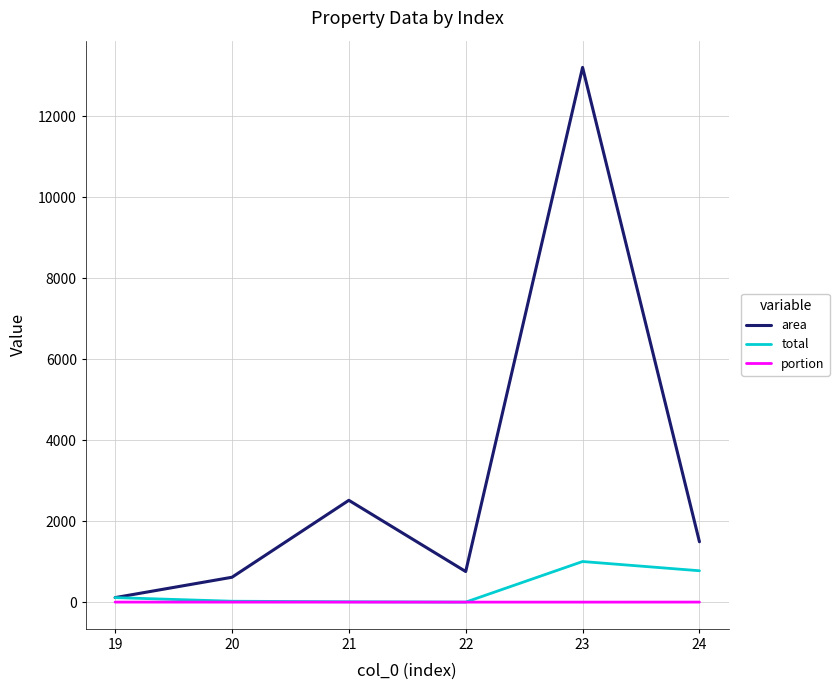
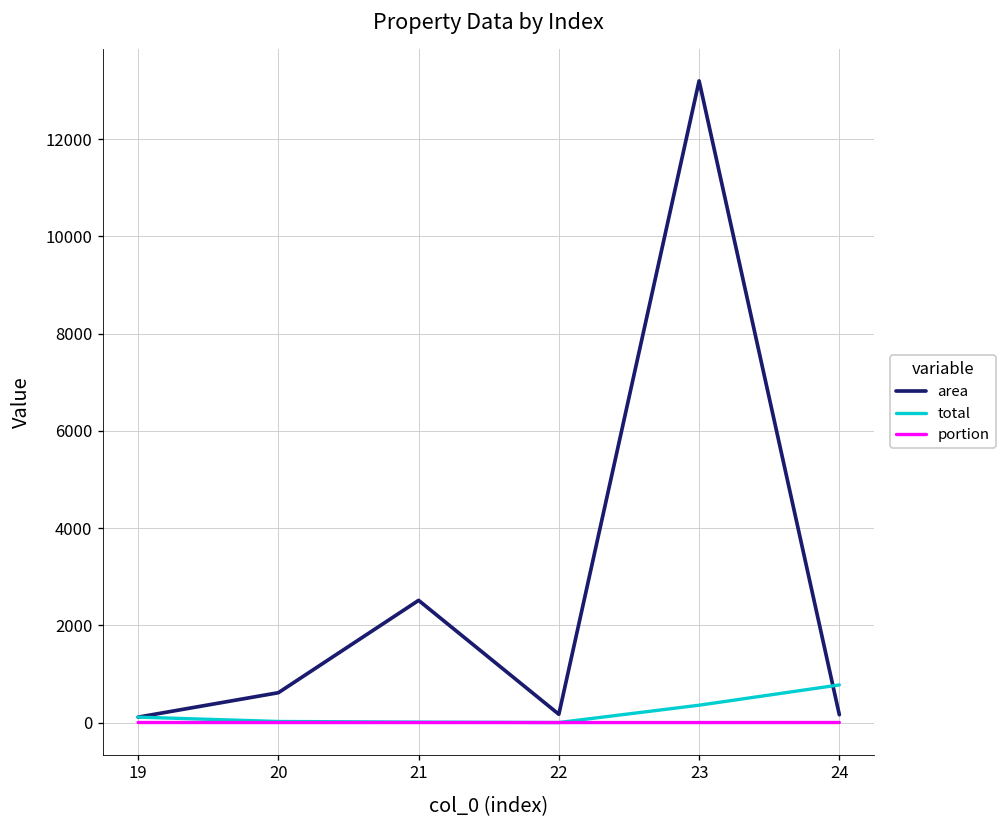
  {
    "area": {
      "20": 600,
      "21": 2500,
-     "22": 800,
+     "22": 200,
      "23": 13200,
-     "24": 1500
+     "24": 200
    },
    "total": {
-     "23": 1000,
+     "23": 400,
      "24": 800
    },
    "portion": {
      "19": 0,
      "23": 0,
      "24": 0
    }
  }
